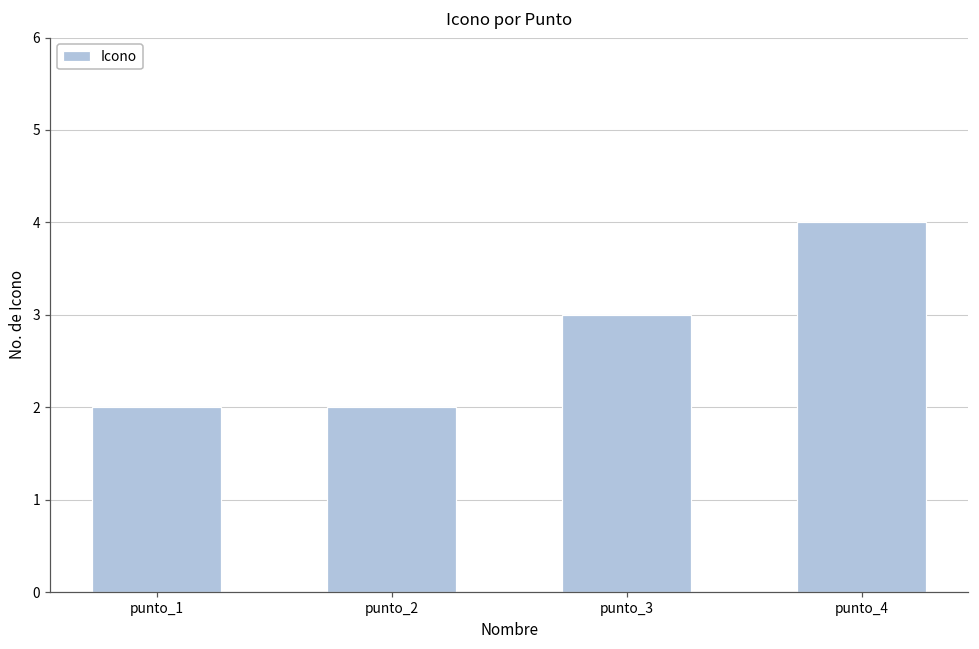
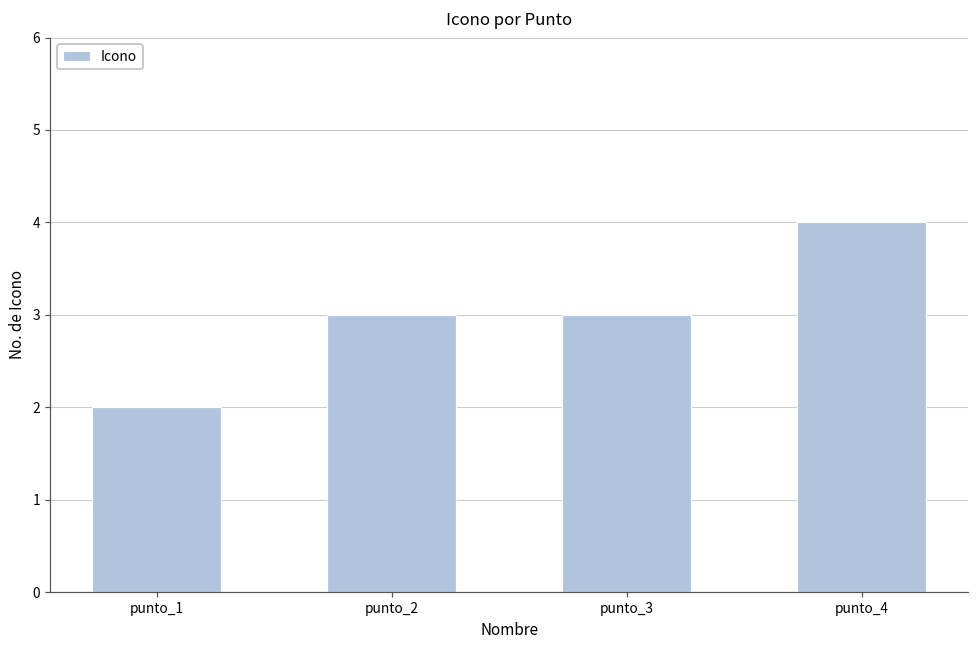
  {
    "punto_1": 2,
-   "punto_2": 2,
+   "punto_2": 3,
    "punto_3": 3,
    "punto_4": 4
  }
